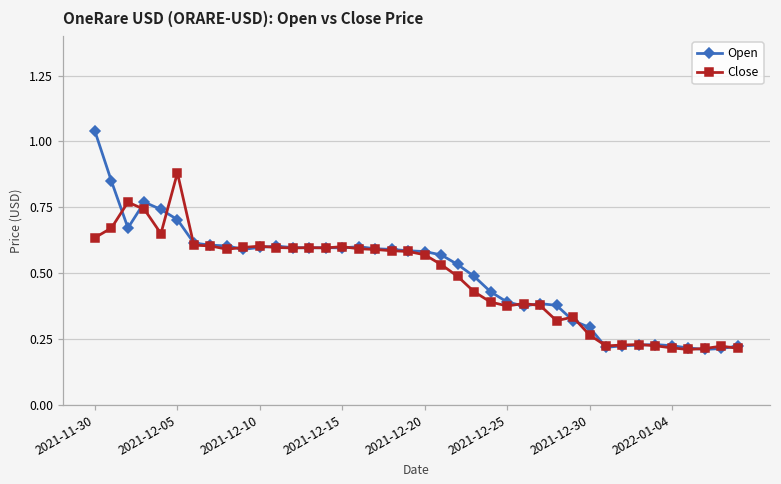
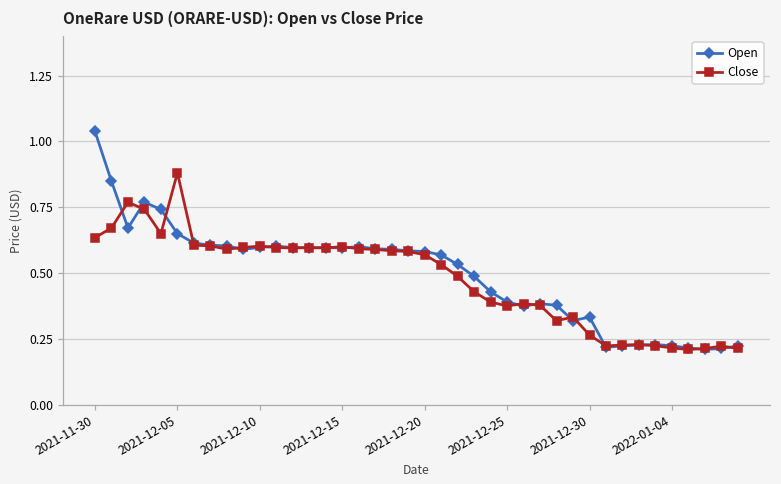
  {
    "Open": {
      "2021-11-30": 1.04,
-     "2021-12-05": 0.70,
+     "2021-12-05": 0.65,
      "2021-12-20": 0.58,
      "2021-12-25": 0.39,
-     "2021-12-30": 0.29
+     "2021-12-30": 0.33
    },
    "Close": {
      "2021-11-30": 0.63,
      "2021-12-05": 0.88,
      "2021-12-20": 0.57,
      "2021-12-25": 0.38,
      "2021-12-30": 0.27
    }
  }
